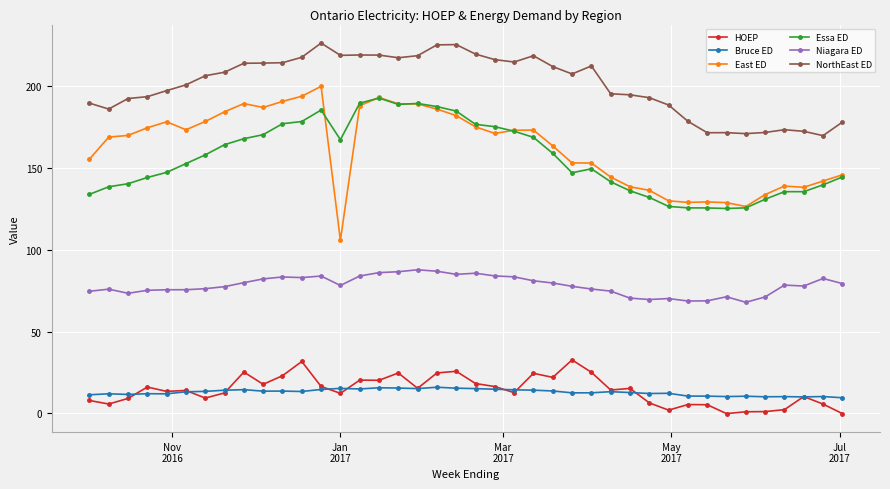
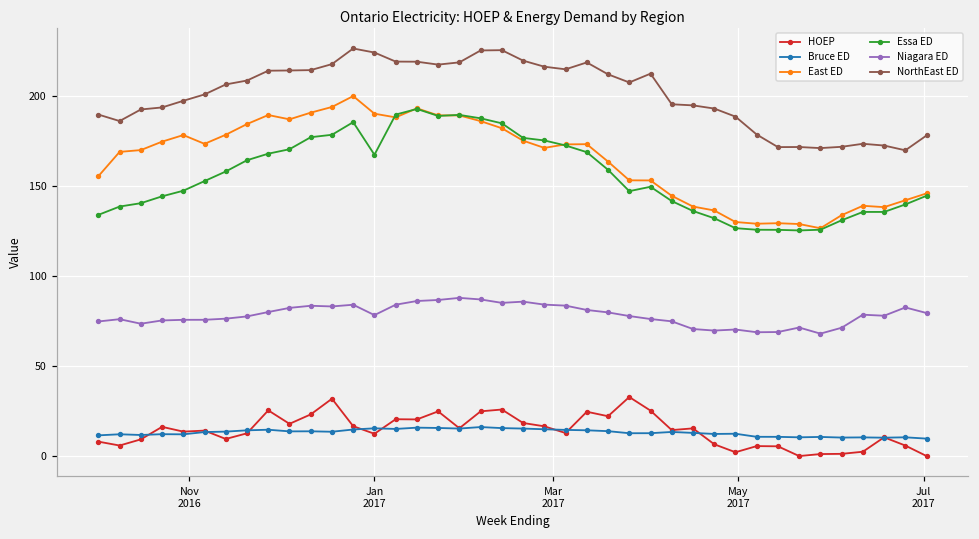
  {
    "HOEP": {
      "Jan 2017": 12
    },
    "Bruce ED": {
      "Jan 2017": 15
    },
    "East ED": {
-     "Jan 2017": 106
+     "Jan 2017": 190
    },
    "Essa ED": {
      "Jan 2017": 167
    },
    "Niagara ED": {
      "Jan 2017": 78
    },
    "NorthEast ED": {
-     "Jan 2017": 219
+     "Jan 2017": 224
    }
  }
